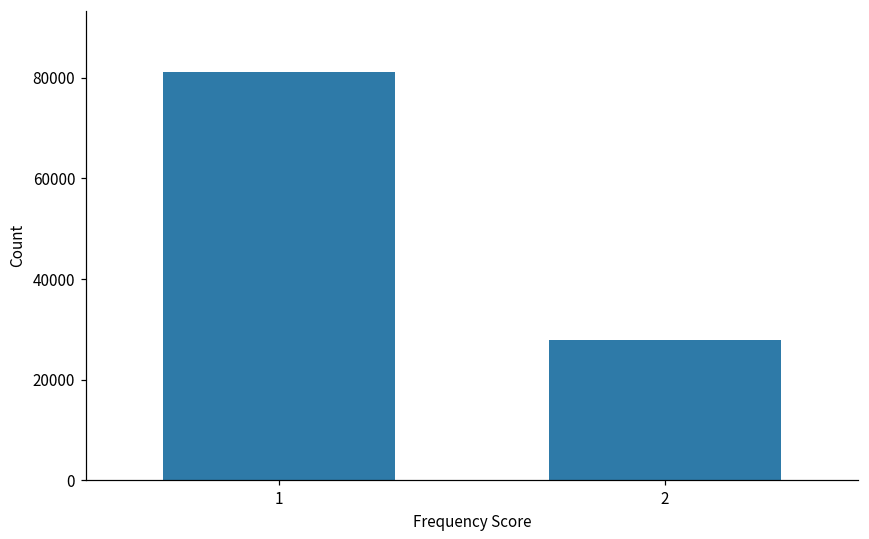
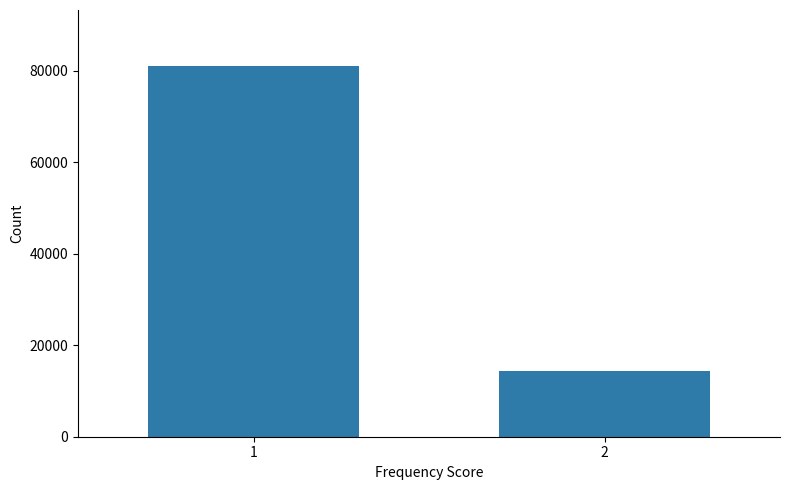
  {
    "1": 81000,
-   "2": 28000
+   "2": 14000
  }
